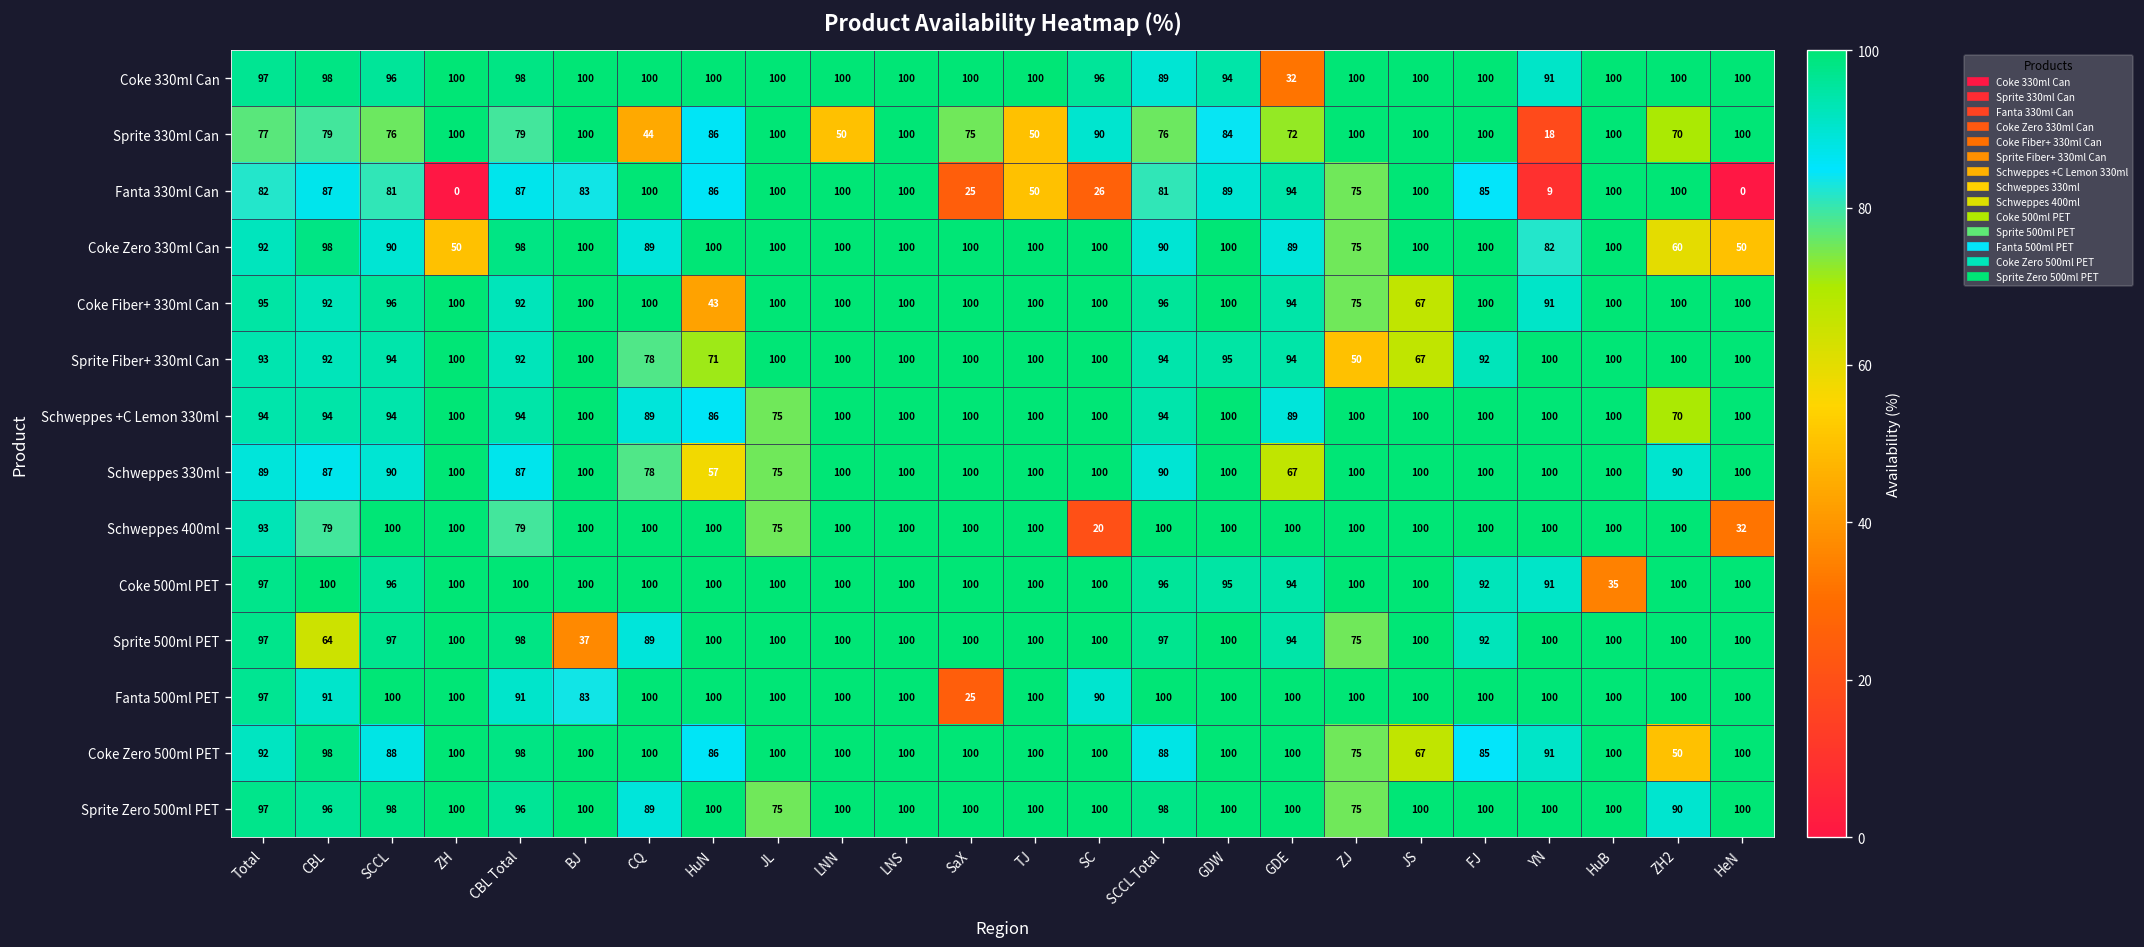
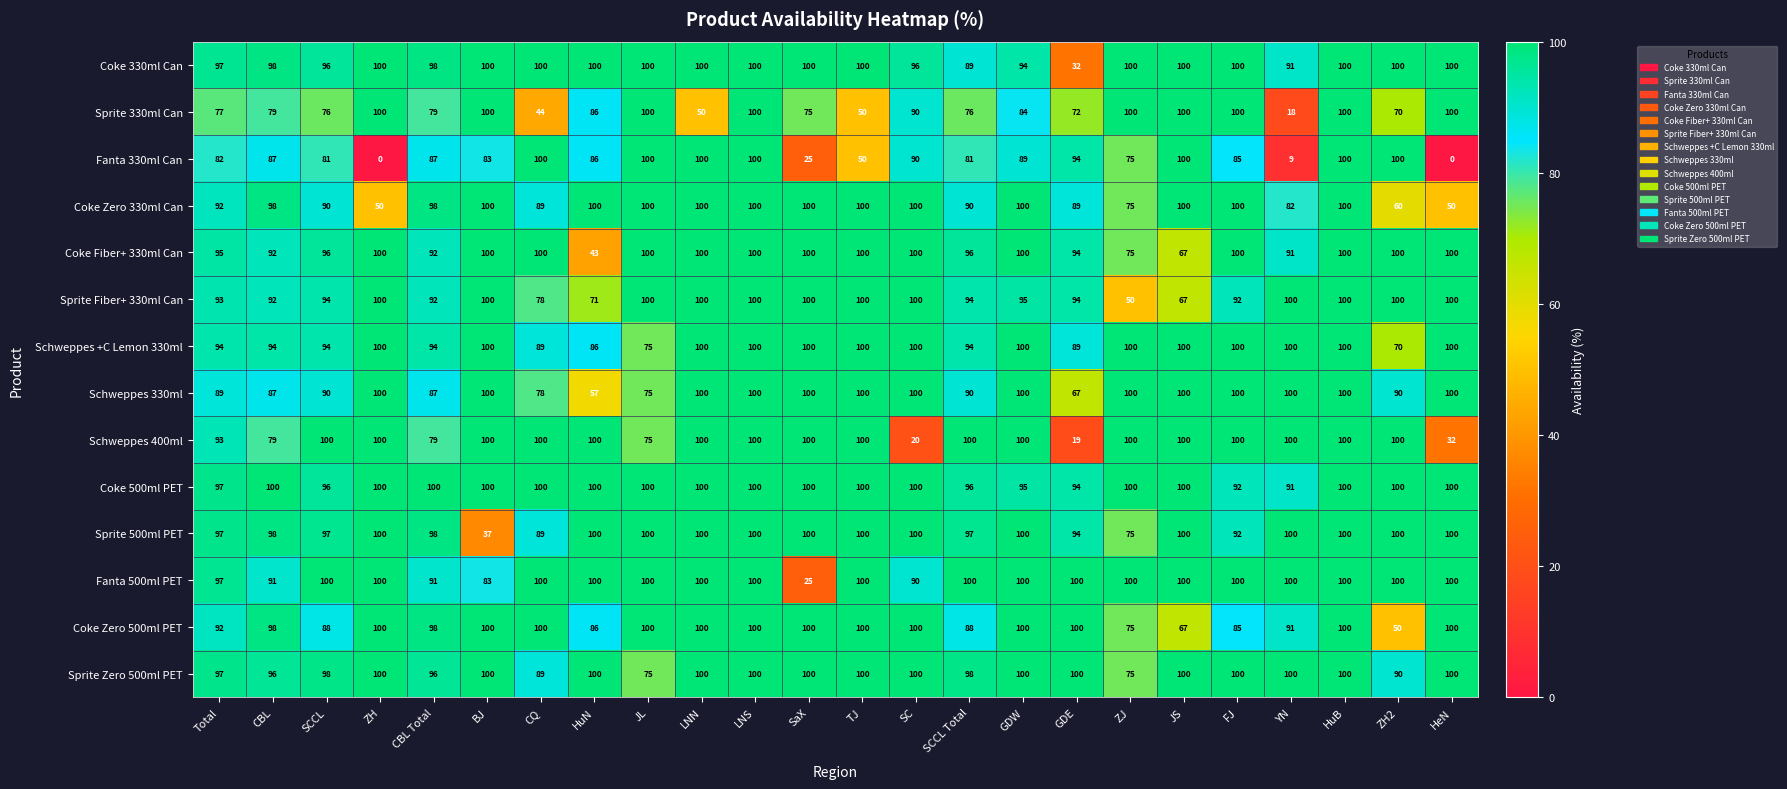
  {
    "Fanta 330ml Can": {
      "Total": 82,
      "CBL": 87,
      "SCCL": 81,
      "ZH": 0,
      "CBL Total": 87,
      "BJ": 83,
      "CQ": 100,
      "HuN": 86,
      "JL": 100,
      "LNN": 100,
      "LNS": 100,
      "SaX": 25,
      "TJ": 50,
-     "SC": 26,
+     "SC": 90,
      "SCCL Total": 81,
      "GDW": 89,
      "GDE": 94,
      "ZJ": 75,
      "JS": 100,
      "FJ": 85,
      "YN": 9,
      "HuB": 100,
      "ZH2": 100,
      "HeN": 0
    },
    "Schweppes 400ml": {
      "Total": 93,
      "CBL": 79,
      "SCCL": 100,
      "ZH": 100,
      "CBL Total": 79,
      "BJ": 100,
      "CQ": 100,
      "HuN": 100,
      "JL": 75,
      "LNN": 100,
      "LNS": 100,
      "SaX": 100,
      "TJ": 100,
      "SC": 20,
      "SCCL Total": 100,
      "GDW": 100,
-     "GDE": 100,
+     "GDE": 19,
      "ZJ": 100,
      "JS": 100,
      "FJ": 100,
      "YN": 100,
      "HuB": 100,
      "ZH2": 100,
      "HeN": 32
    },
    "Coke 500ml PET": {
      "Total": 97,
      "CBL": 100,
      "SCCL": 96,
      "ZH": 100,
      "CBL Total": 100,
      "BJ": 100,
      "CQ": 100,
      "HuN": 100,
      "JL": 100,
      "LNN": 100,
      "LNS": 100,
      "SaX": 100,
      "TJ": 100,
      "SC": 100,
      "SCCL Total": 96,
      "GDW": 95,
      "GDE": 94,
      "ZJ": 100,
      "JS": 100,
      "FJ": 92,
      "YN": 91,
-     "HuB": 35,
+     "HuB": 100,
      "ZH2": 100,
      "HeN": 100
    },
    "Sprite 500ml PET": {
      "Total": 97,
-     "CBL": 64,
+     "CBL": 98,
      "SCCL": 97,
      "ZH": 100,
      "CBL Total": 98,
      "BJ": 37,
      "CQ": 89,
      "HuN": 100,
      "JL": 100,
      "LNN": 100,
      "LNS": 100,
      "SaX": 100,
      "TJ": 100,
      "SC": 100,
      "SCCL Total": 97,
      "GDW": 100,
      "GDE": 94,
      "ZJ": 75,
      "JS": 100,
      "FJ": 92,
      "YN": 100,
      "HuB": 100,
      "ZH2": 100,
      "HeN": 100
    }
  }
